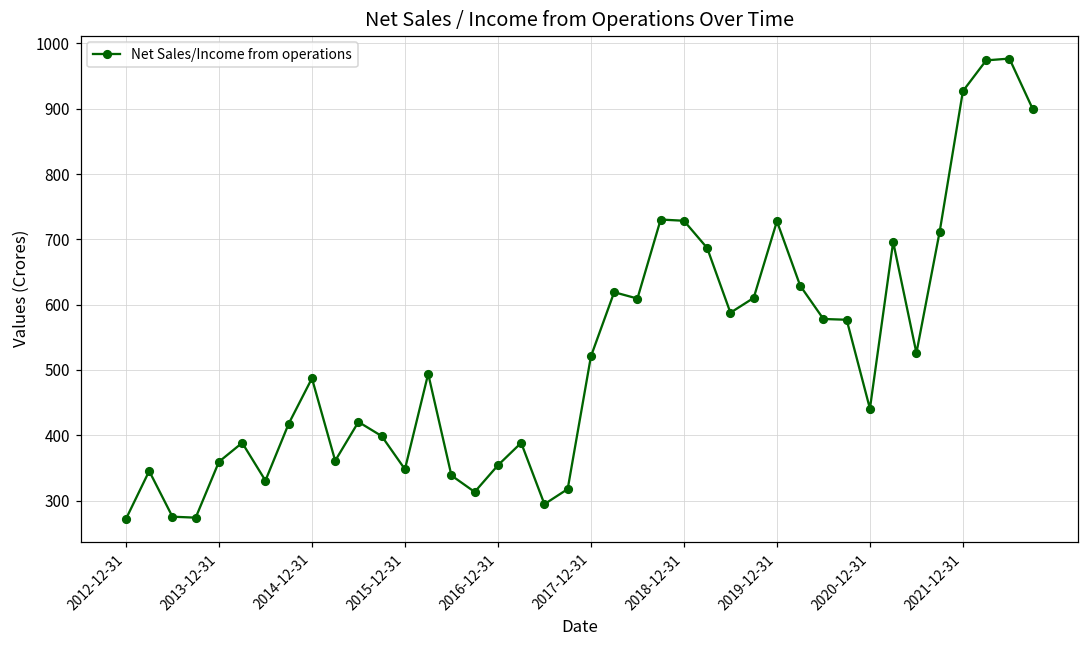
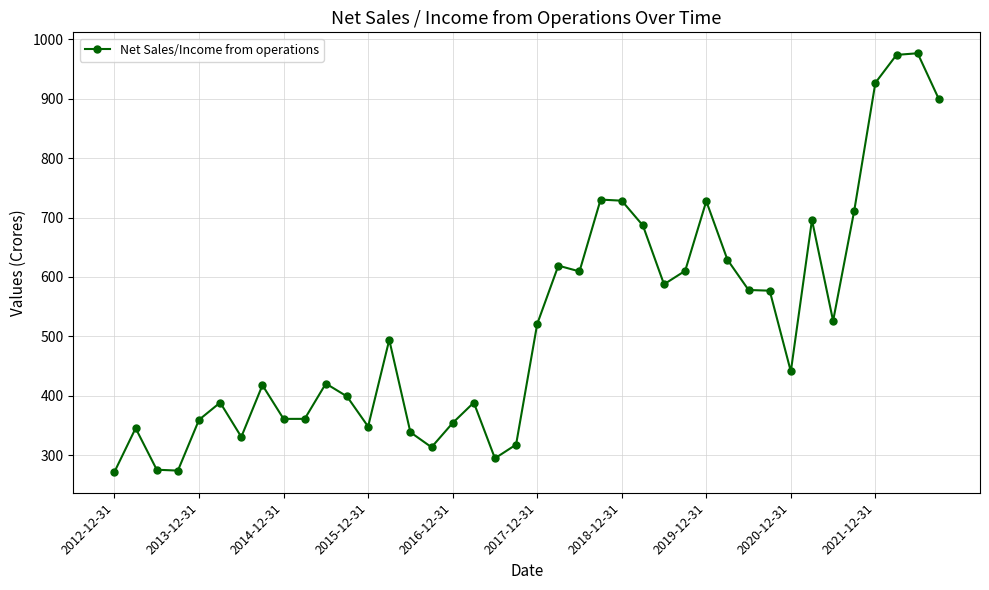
  {
    "2012-12-31": 270,
    "2013-12-31": 360,
-   "2014-12-31": 490,
+   "2014-12-31": 360,
    "2015-12-31": 350,
    "2016-12-31": 350,
    "2017-12-31": 520,
    "2018-12-31": 730,
    "2019-12-31": 730,
    "2020-12-31": 440,
    "2021-12-31": 930
  }
